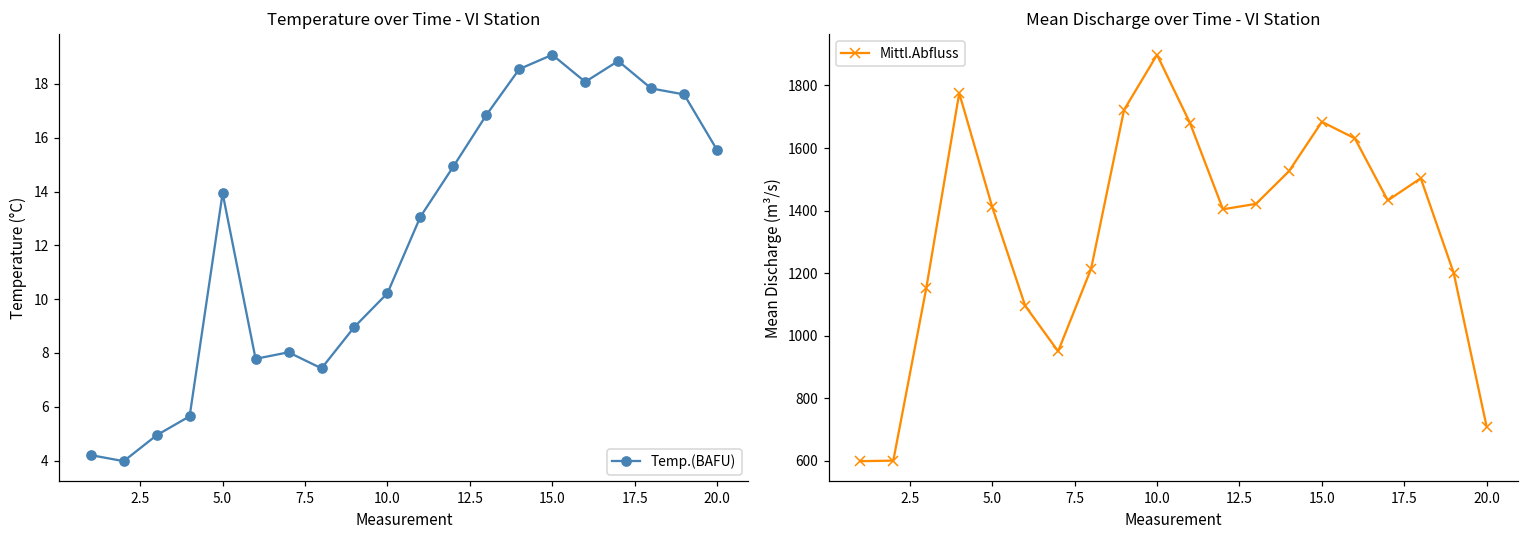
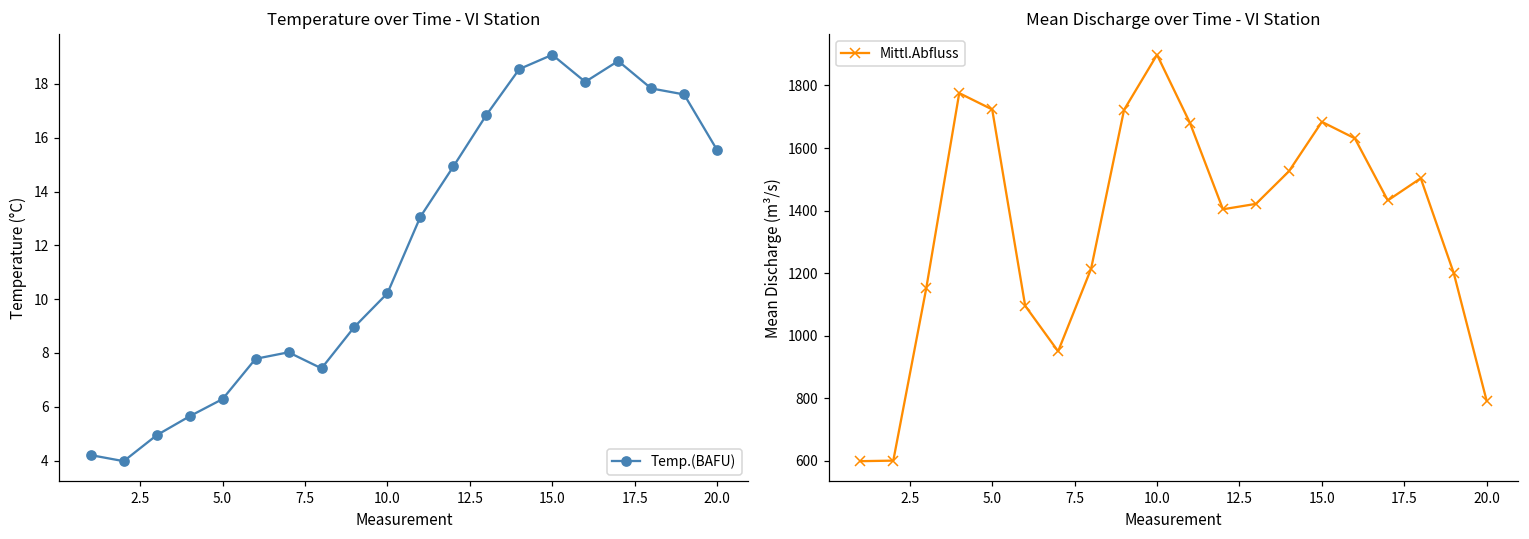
  {
    "Temperature over Time - VI Station": {
-     "5.0": 13.9,
+     "5.0": 6.3,
      "10.0": 10.2,
      "15.0": 19.1,
      "20.0": 15.5
    },
    "Mean Discharge over Time - VI Station": {
-     "5.0": 1410,
+     "5.0": 1720,
      "10.0": 1900,
      "15.0": 1680,
-     "20.0": 710
+     "20.0": 790
    }
  }
